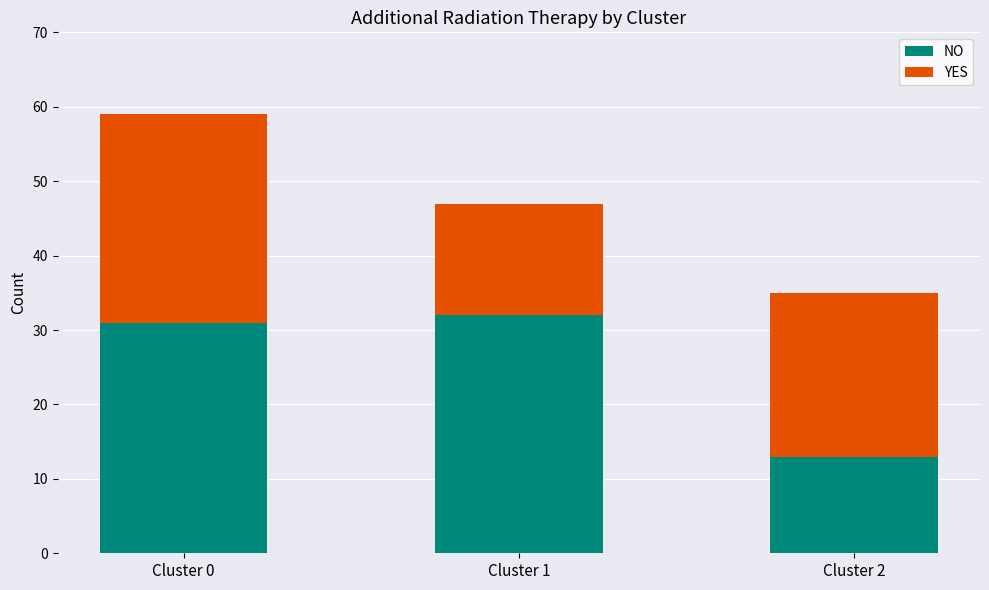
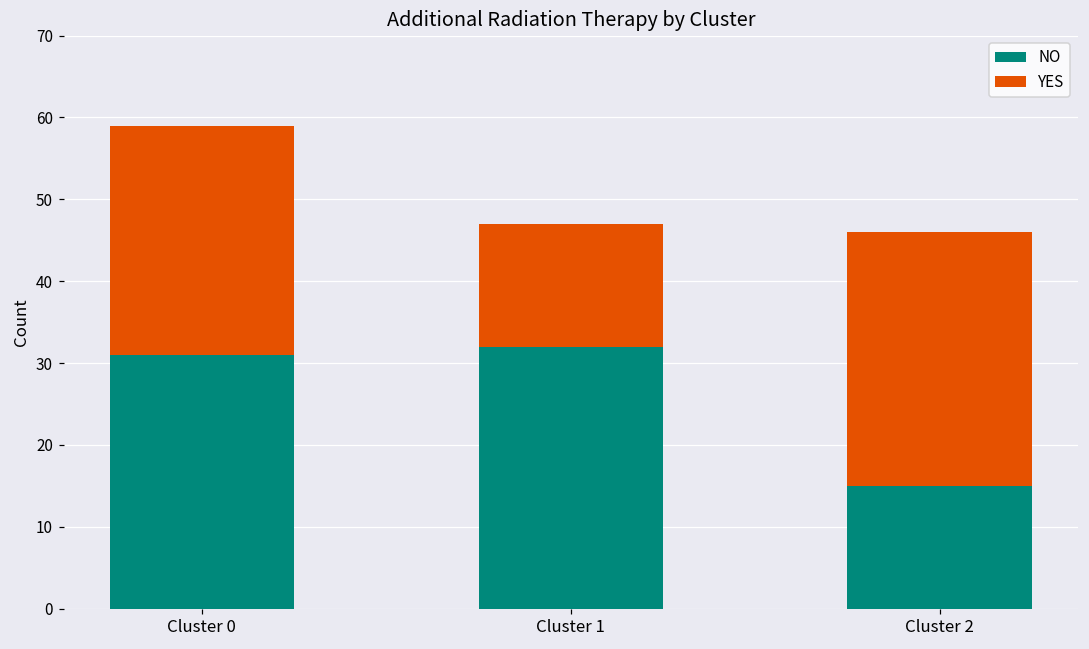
  {
    "NO": {
      "Cluster 0": 31,
      "Cluster 1": 32,
-     "Cluster 2": 13
+     "Cluster 2": 15
    },
    "YES": {
      "Cluster 0": 28,
      "Cluster 1": 15,
-     "Cluster 2": 22
+     "Cluster 2": 31
    }
  }
